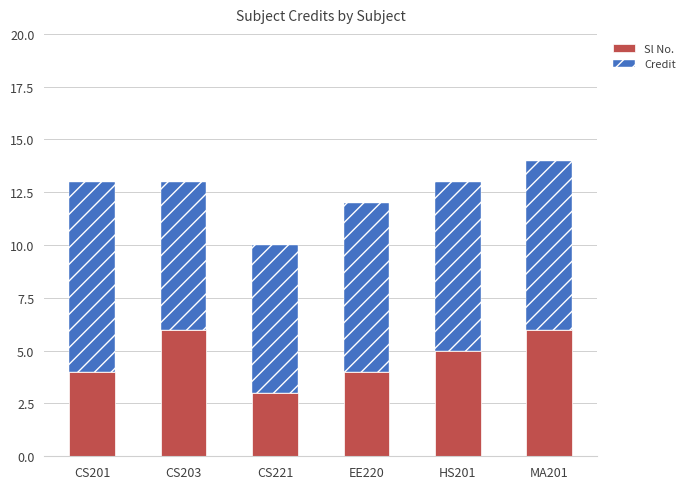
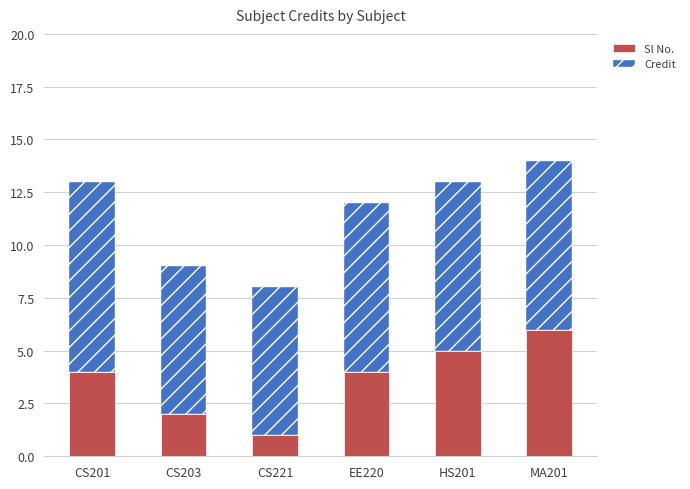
  {
    "Sl No.": {
      "CS201": 4,
-     "CS203": 6,
-     "CS221": 3,
+     "CS203": 2,
+     "CS221": 1,
      "EE220": 4,
      "HS201": 5,
      "MA201": 6
    },
    "Credit": {
      "CS201": 9,
      "CS203": 7,
      "CS221": 7,
      "EE220": 8,
      "HS201": 8,
      "MA201": 8
    }
  }
